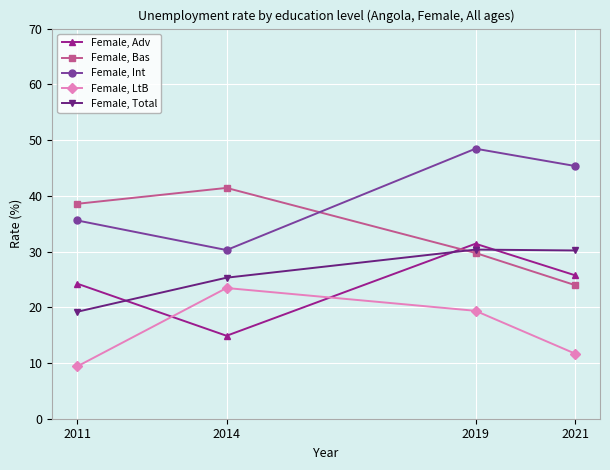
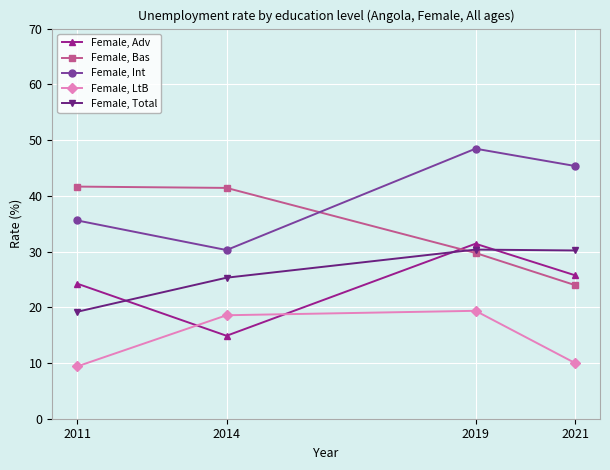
  {
    "Female, Bas": {
-     "2011": 39,
+     "2011": 42,
      "2014": 41,
      "2019": 30,
      "2021": 24
    },
    "Female, LtB": {
      "2011": 9,
-     "2014": 23,
+     "2014": 19,
      "2019": 19,
-     "2021": 12
+     "2021": 10
    }
  }
